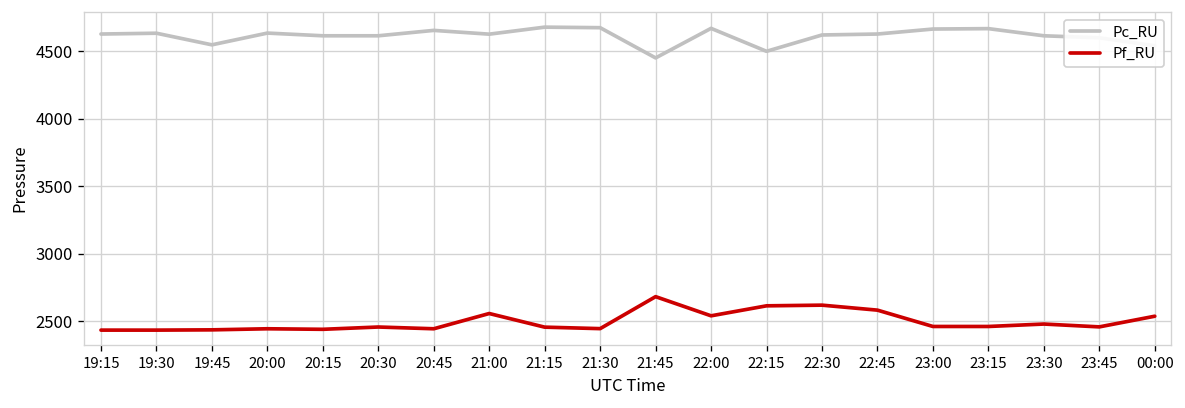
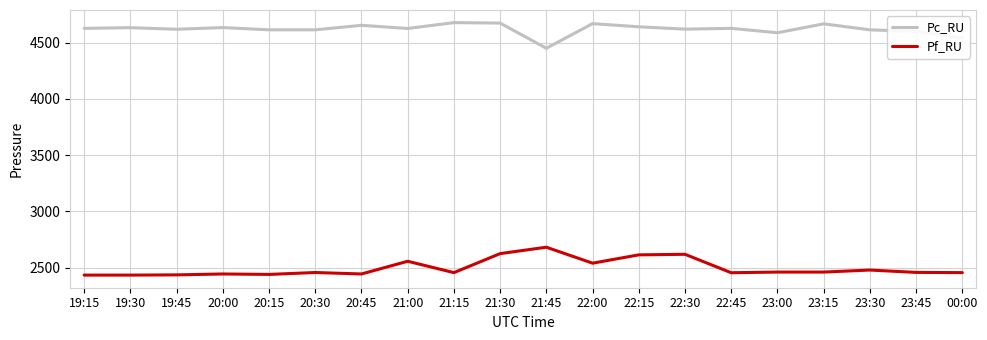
  {
    "Pc_RU": {
      "19:15": 4630,
      "19:30": 4630,
-     "19:45": 4550,
+     "19:45": 4620,
      "20:00": 4640,
      "20:15": 4620,
      "20:30": 4620,
      "20:45": 4660,
      "21:00": 4630,
      "21:15": 4680,
      "21:30": 4680,
      "21:45": 4450,
      "22:00": 4670,
-     "22:15": 4500,
+     "22:15": 4640,
      "22:30": 4620,
      "22:45": 4630,
-     "23:00": 4670,
+     "23:00": 4590,
      "23:15": 4670,
      "23:30": 4620
    },
    "Pf_RU": {
      "19:15": 2430,
      "19:30": 2430,
      "19:45": 2440,
      "20:00": 2440,
      "20:15": 2440,
      "20:30": 2460,
      "20:45": 2440,
      "21:00": 2560,
      "21:15": 2460,
-     "21:30": 2450,
+     "21:30": 2630,
      "21:45": 2680,
      "22:00": 2540,
      "22:15": 2610,
      "22:30": 2620,
-     "22:45": 2580,
+     "22:45": 2460,
      "23:00": 2460,
      "23:15": 2460,
      "23:30": 2480,
      "23:45": 2460,
-     "00:00": 2540
+     "00:00": 2460
    }
  }
